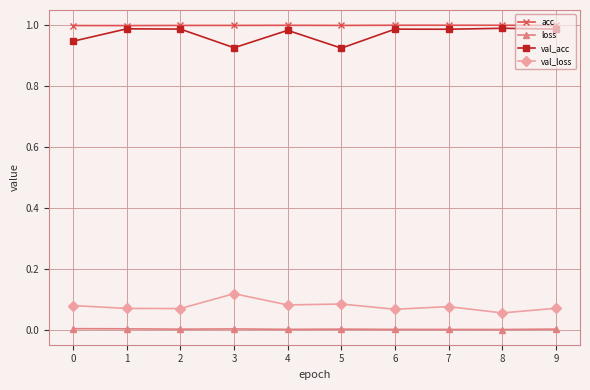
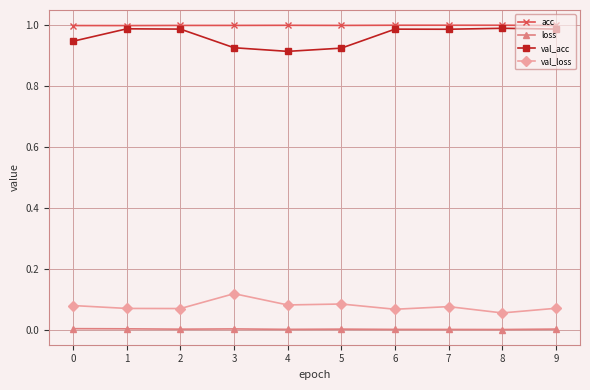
  {
    "acc": {
      "0": 1.00,
      "1": 1.00,
      "2": 1.00,
      "3": 1.00,
      "4": 1.00,
      "5": 1.00,
      "6": 1.00,
      "7": 1.00,
      "8": 1.00
    },
    "val_acc": {
      "0": 0.95,
      "1": 0.99,
      "2": 0.99,
      "3": 0.93,
-     "4": 0.98,
+     "4": 0.91,
      "5": 0.92,
      "6": 0.99,
      "7": 0.99,
      "8": 0.99
    }
  }
